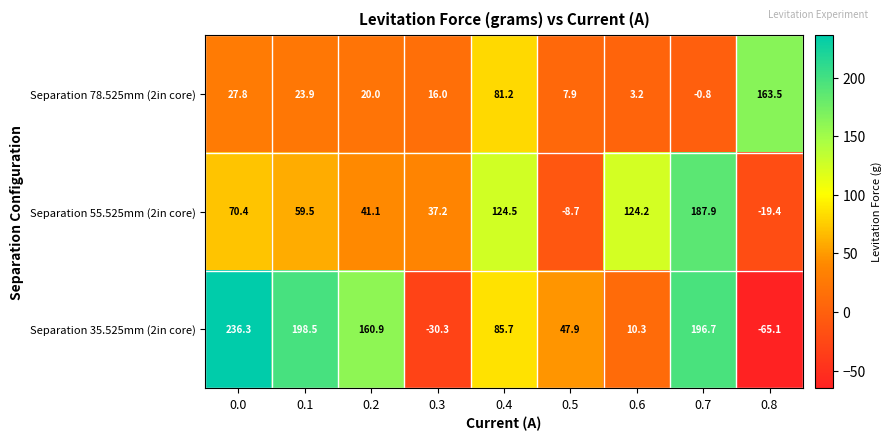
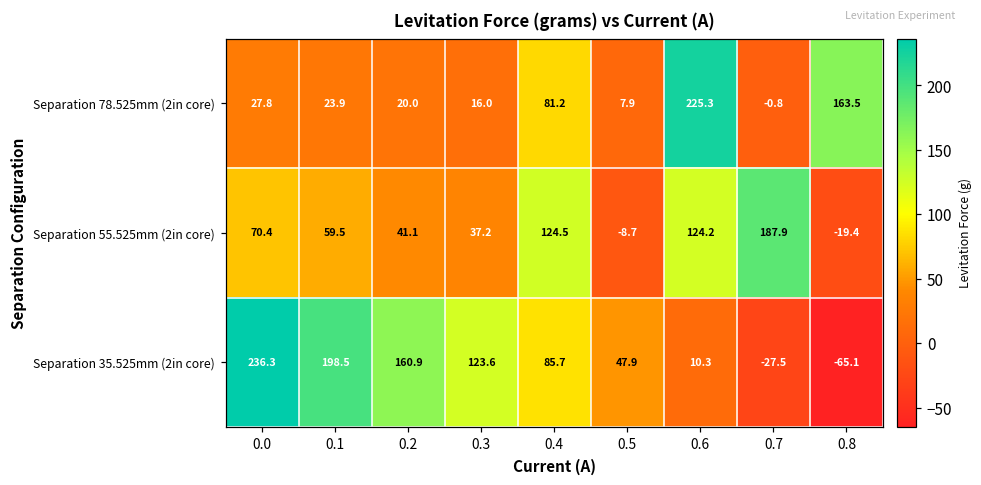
  {
    "Separation 78.525mm (2in core)": {
      "0.0": 27.8,
      "0.1": 23.9,
      "0.2": 20.0,
      "0.3": 16.0,
      "0.4": 81.2,
      "0.5": 7.9,
-     "0.6": 3.2,
+     "0.6": 225.3,
      "0.7": -0.8,
      "0.8": 163.5
    },
    "Separation 55.525mm (2in core)": {
      "0.0": 70.4,
      "0.1": 59.5,
      "0.2": 41.1,
      "0.3": 37.2,
      "0.4": 124.5,
      "0.5": -8.7,
      "0.6": 124.2,
      "0.7": 187.9,
      "0.8": -19.4
    },
    "Separation 35.525mm (2in core)": {
      "0.0": 236.3,
      "0.1": 198.5,
      "0.2": 160.9,
-     "0.3": -30.3,
+     "0.3": 123.6,
      "0.4": 85.7,
      "0.5": 47.9,
      "0.6": 10.3,
-     "0.7": 196.7,
+     "0.7": -27.5,
      "0.8": -65.1
    }
  }
